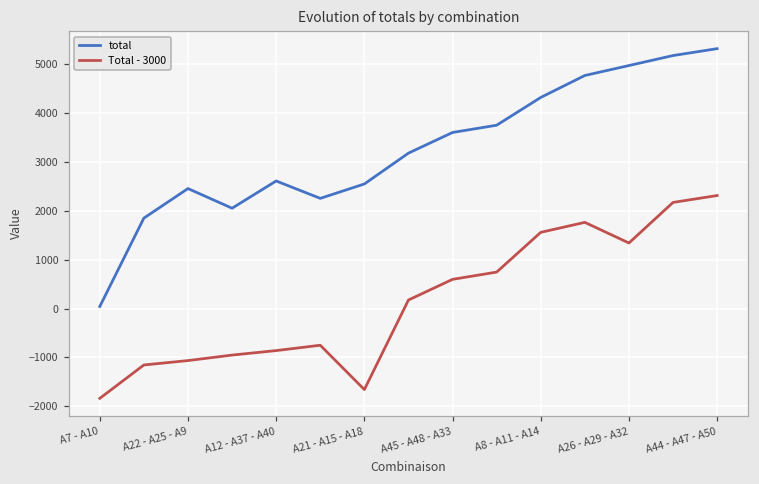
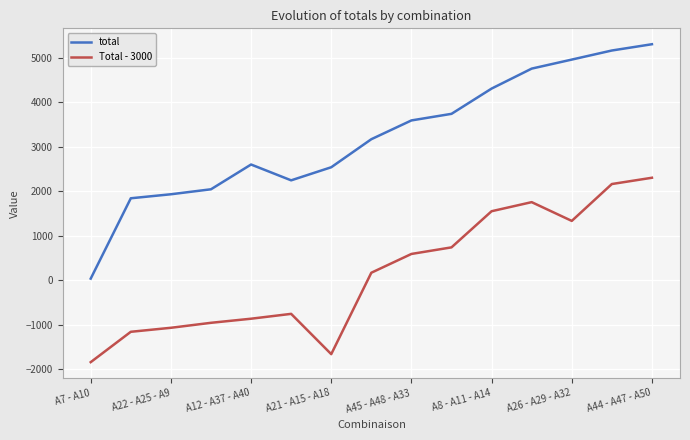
  {
    "total": {
      "A7 - A10": 0,
-     "A22 - A25 - A9": 2500,
+     "A22 - A25 - A9": 1900,
      "A12 - A37 - A40": 2600,
      "A21 - A15 - A18": 2500,
      "A45 - A48 - A33": 3600,
      "A8 - A11 - A14": 4300,
      "A26 - A29 - A32": 5000,
      "A44 - A47 - A50": 5300
    },
    "Total - 3000": {
      "A7 - A10": -1800,
      "A22 - A25 - A9": -1100,
      "A12 - A37 - A40": -900,
      "A21 - A15 - A18": -1700,
      "A45 - A48 - A33": 600,
      "A8 - A11 - A14": 1600,
      "A26 - A29 - A32": 1300,
      "A44 - A47 - A50": 2300
    }
  }
